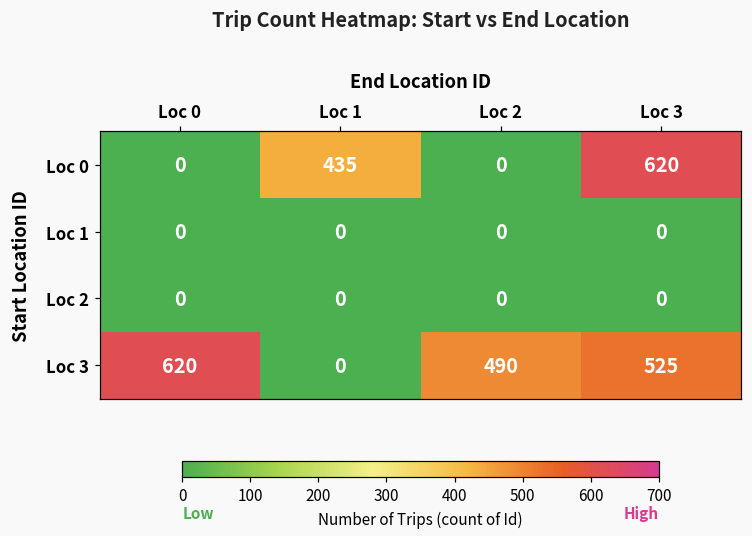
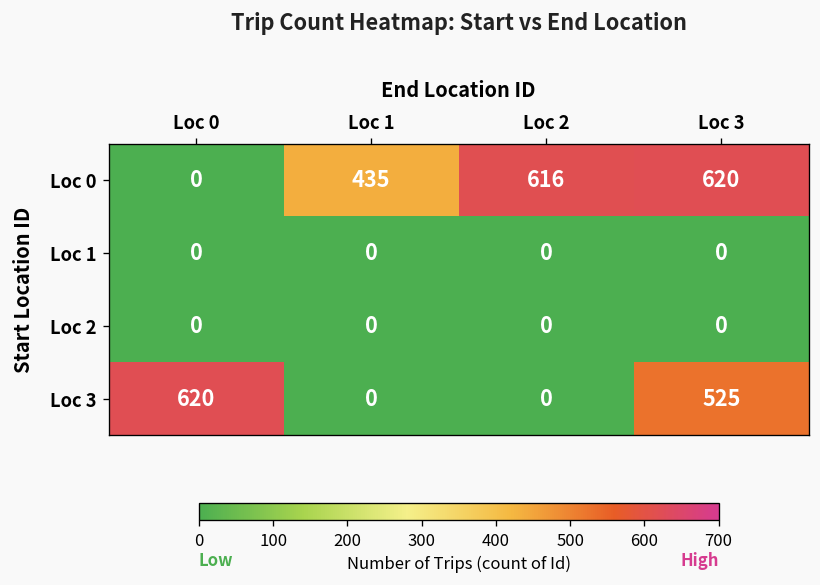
  {
    "Loc 0": {
      "Loc 0": 0,
      "Loc 1": 435,
-     "Loc 2": 0,
+     "Loc 2": 616,
      "Loc 3": 620
    },
    "Loc 1": {
      "Loc 0": 0,
      "Loc 1": 0,
      "Loc 2": 0,
      "Loc 3": 0
    },
    "Loc 2": {
      "Loc 0": 0,
      "Loc 1": 0,
      "Loc 2": 0,
      "Loc 3": 0
    },
    "Loc 3": {
      "Loc 0": 620,
      "Loc 1": 0,
-     "Loc 2": 490,
+     "Loc 2": 0,
      "Loc 3": 525
    }
  }
